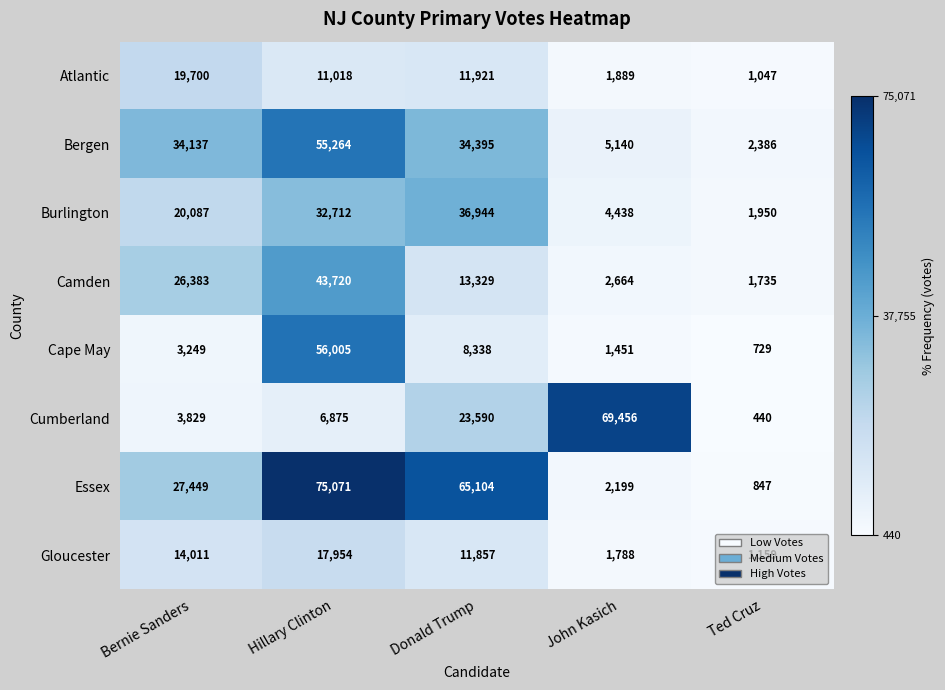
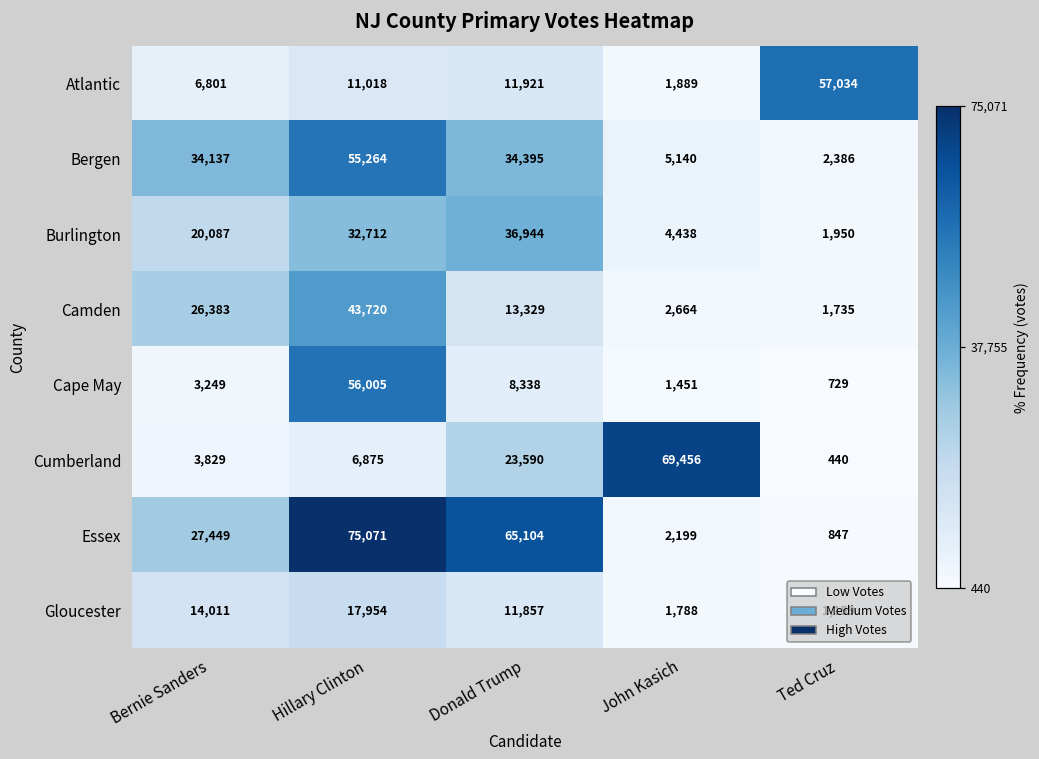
  {
    "Atlantic": {
-     "Bernie Sanders": "19,700",
+     "Bernie Sanders": "6,801",
      "Hillary Clinton": "11,018",
      "Donald Trump": "11,921",
      "John Kasich": "1,889",
-     "Ted Cruz": "1,047"
+     "Ted Cruz": "57,034"
    },
    "Bergen": {
      "Bernie Sanders": "34,137",
      "Hillary Clinton": "55,264",
      "Donald Trump": "34,395",
      "John Kasich": "5,140",
      "Ted Cruz": "2,386"
    },
    "Burlington": {
      "Bernie Sanders": "20,087",
      "Hillary Clinton": "32,712",
      "Donald Trump": "36,944",
      "John Kasich": "4,438",
      "Ted Cruz": "1,950"
    },
    "Camden": {
      "Bernie Sanders": "26,383",
      "Hillary Clinton": "43,720",
      "Donald Trump": "13,329",
      "John Kasich": "2,664",
      "Ted Cruz": "1,735"
    },
    "Cape May": {
      "Bernie Sanders": "3,249",
      "Hillary Clinton": "56,005",
      "Donald Trump": "8,338",
      "John Kasich": "1,451",
      "Ted Cruz": "729"
    },
    "Cumberland": {
      "Bernie Sanders": "3,829",
      "Hillary Clinton": "6,875",
      "Donald Trump": "23,590",
      "John Kasich": "69,456",
      "Ted Cruz": "440"
    },
    "Essex": {
      "Bernie Sanders": "27,449",
      "Hillary Clinton": "75,071",
      "Donald Trump": "65,104",
      "John Kasich": "2,199",
      "Ted Cruz": "847"
    },
    "Gloucester": {
      "Bernie Sanders": "14,011",
      "Hillary Clinton": "17,954",
      "Donald Trump": "11,857",
      "John Kasich": "1,788"
    }
  }
